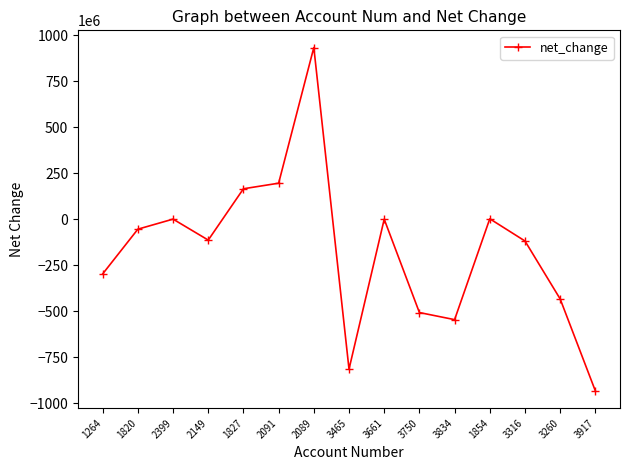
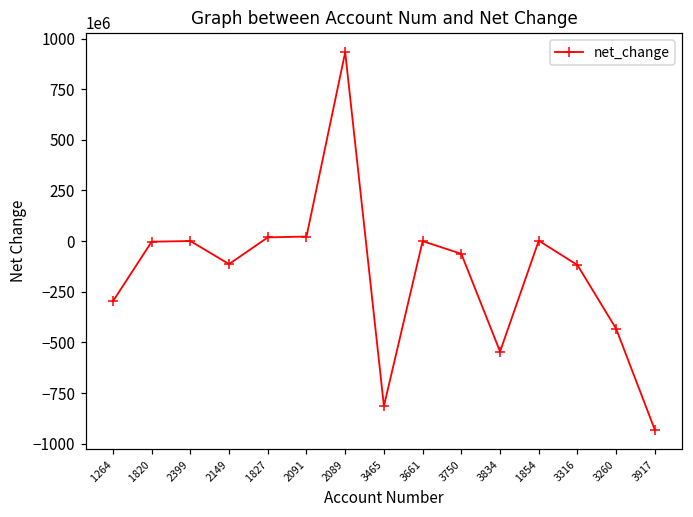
  {
    "1264": -300000000,
-   "1820": -50000000,
+   "1820": 0,
    "2399": 0,
    "2149": -110000000,
-   "1827": 170000000,
-   "2091": 200000000,
+   "1827": 20000000,
+   "2091": 20000000,
    "2089": 930000000,
    "3465": -810000000,
    "3661": 0,
-   "3750": -510000000,
+   "3750": -60000000,
    "3834": -550000000,
    "1854": 0,
    "3316": -120000000,
    "3260": -430000000,
    "3917": -930000000
  }
